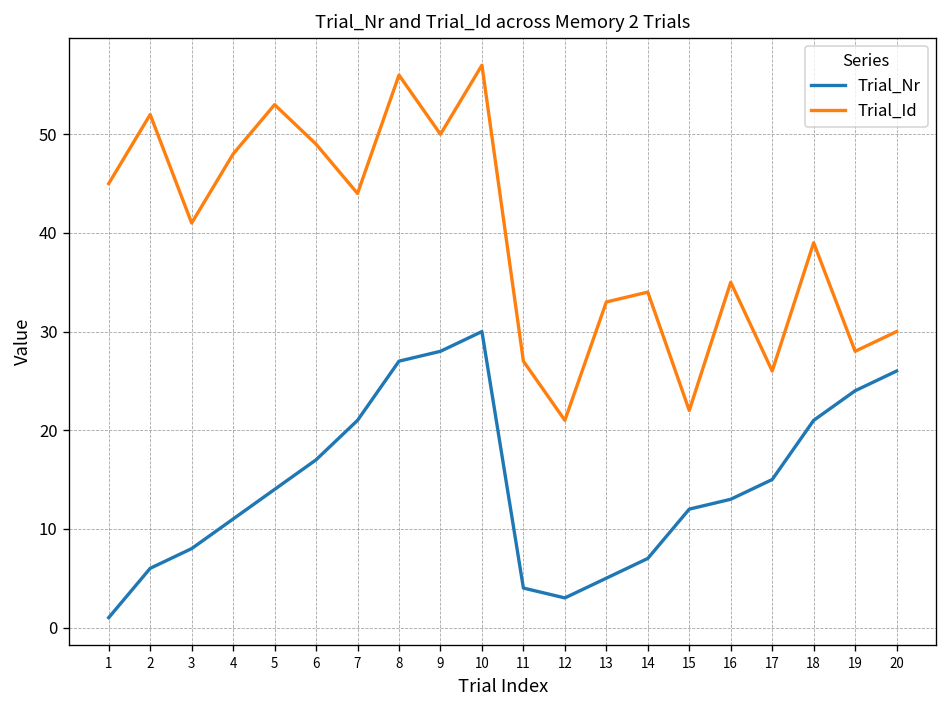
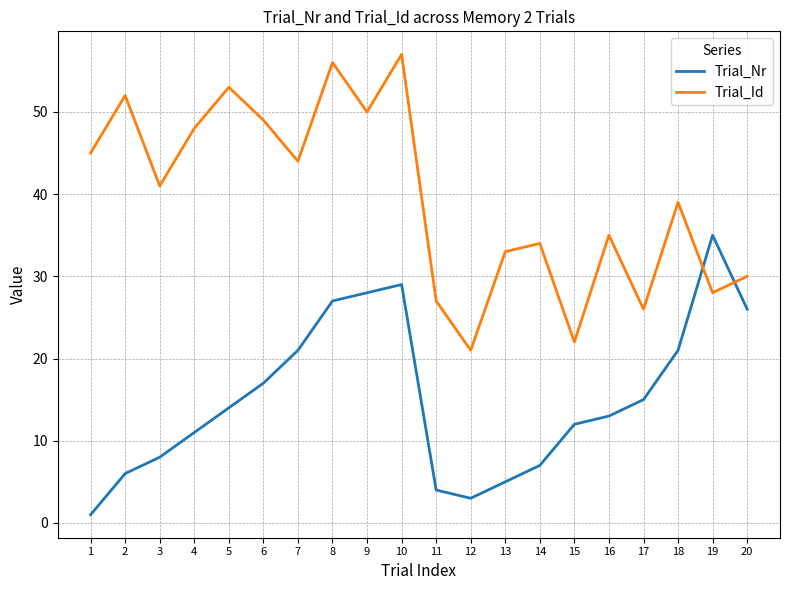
  {
    "Trial_Nr": {
      "1": 1,
      "2": 6,
      "3": 8,
      "4": 11,
      "5": 14,
      "6": 17,
      "7": 21,
      "8": 27,
      "9": 28,
-     "10": 30,
+     "10": 29,
      "11": 4,
      "12": 3,
      "13": 5,
      "14": 7,
      "15": 12,
      "16": 13,
      "17": 15,
      "18": 21,
-     "19": 24,
+     "19": 35,
      "20": 26
    },
    "Trial_Id": {
      "1": 45,
      "2": 52,
      "3": 41,
      "4": 48,
      "5": 53,
      "6": 49,
      "7": 44,
      "8": 56,
      "9": 50,
      "10": 57,
      "11": 27,
      "12": 21,
      "13": 33,
      "14": 34,
      "15": 22,
      "16": 35,
      "17": 26,
      "18": 39,
      "19": 28,
      "20": 30
    }
  }
